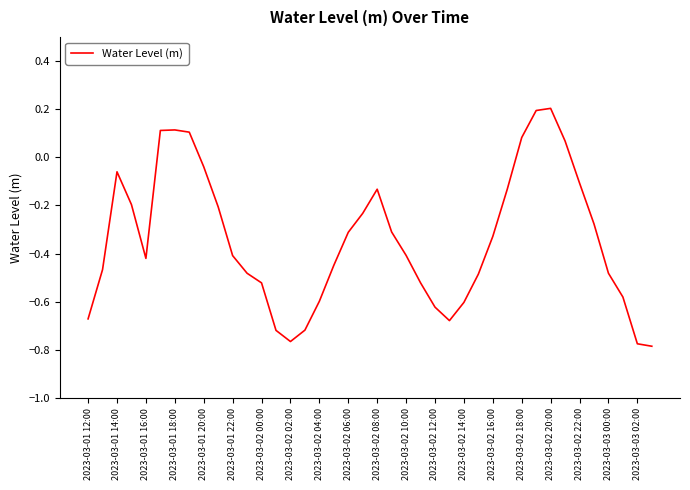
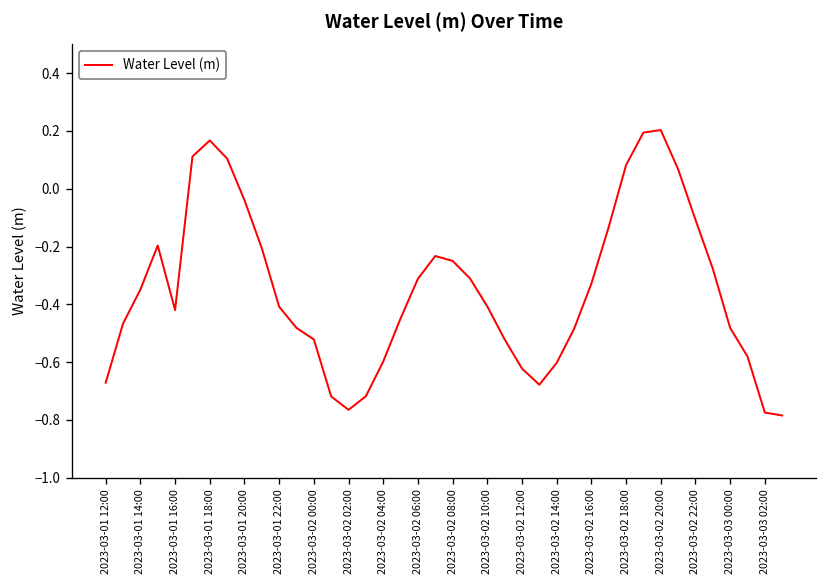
  {
    "2023-03-01 12:00": -0.67,
-   "2023-03-01 14:00": -0.06,
+   "2023-03-01 14:00": -0.35,
    "2023-03-01 16:00": -0.42,
-   "2023-03-01 18:00": 0.11,
+   "2023-03-01 18:00": 0.17,
    "2023-03-01 20:00": -0.04,
    "2023-03-01 22:00": -0.41,
    "2023-03-02 00:00": -0.52,
    "2023-03-02 02:00": -0.77,
    "2023-03-02 04:00": -0.60,
    "2023-03-02 06:00": -0.31,
-   "2023-03-02 08:00": -0.13,
+   "2023-03-02 08:00": -0.25,
    "2023-03-02 10:00": -0.41,
    "2023-03-02 12:00": -0.62,
    "2023-03-02 14:00": -0.60,
    "2023-03-02 16:00": -0.33,
    "2023-03-02 18:00": 0.08,
    "2023-03-02 20:00": 0.20,
    "2023-03-02 22:00": -0.11,
    "2023-03-03 00:00": -0.48,
    "2023-03-03 02:00": -0.77
  }
